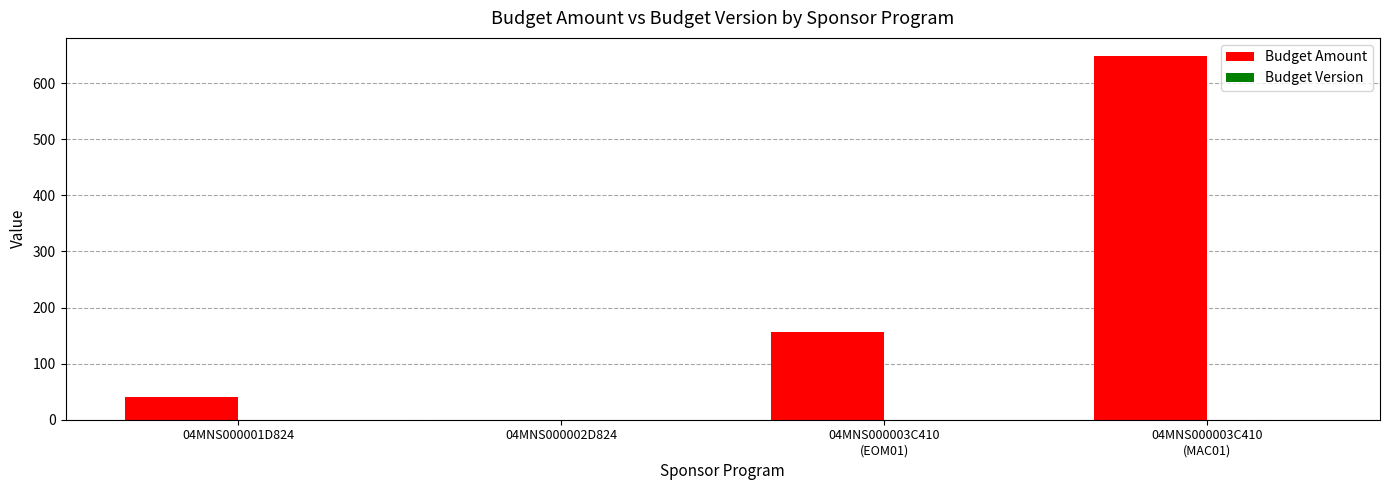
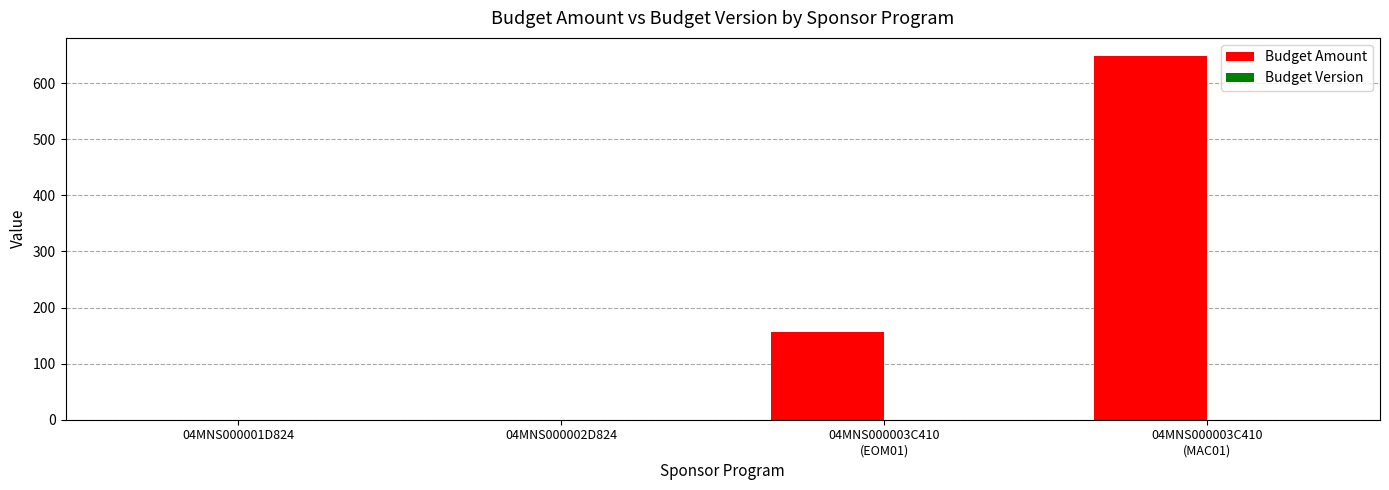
  {
    "Budget Amount": {
-     "04MNS000001D824": 40,
+     "04MNS000001D824": 0,
      "04MNS000002D824": 0,
      "04MNS000003C410 (EOM01)": 160,
      "04MNS000003C410 (MAC01)": 650
    },
    "Budget Version": {
      "04MNS000001D824": 0,
      "04MNS000002D824": 0,
      "04MNS000003C410 (EOM01)": 0,
      "04MNS000003C410 (MAC01)": 0
    }
  }
